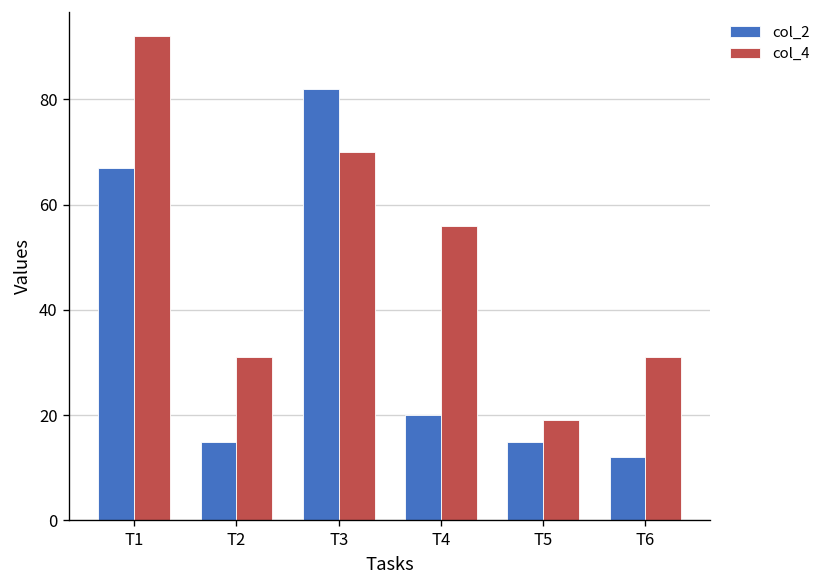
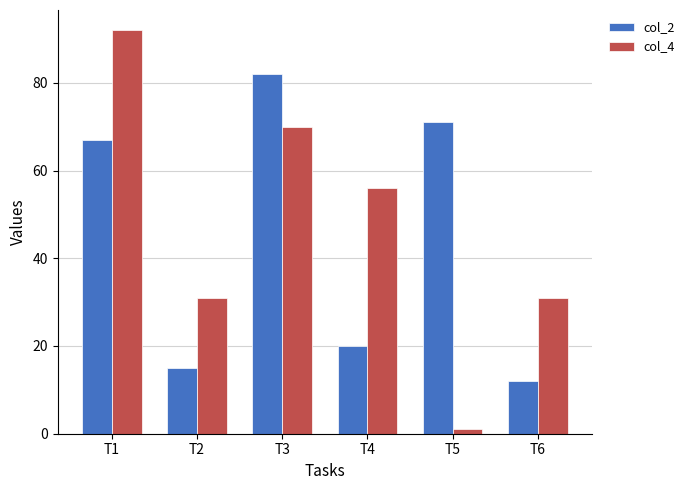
  {
    "col_2": {
      "T1": 67,
      "T2": 15,
      "T3": 82,
      "T4": 20,
-     "T5": 15,
+     "T5": 71,
      "T6": 12
    },
    "col_4": {
      "T1": 92,
      "T2": 31,
      "T3": 70,
      "T4": 56,
-     "T5": 19,
+     "T5": 1,
      "T6": 31
    }
  }
